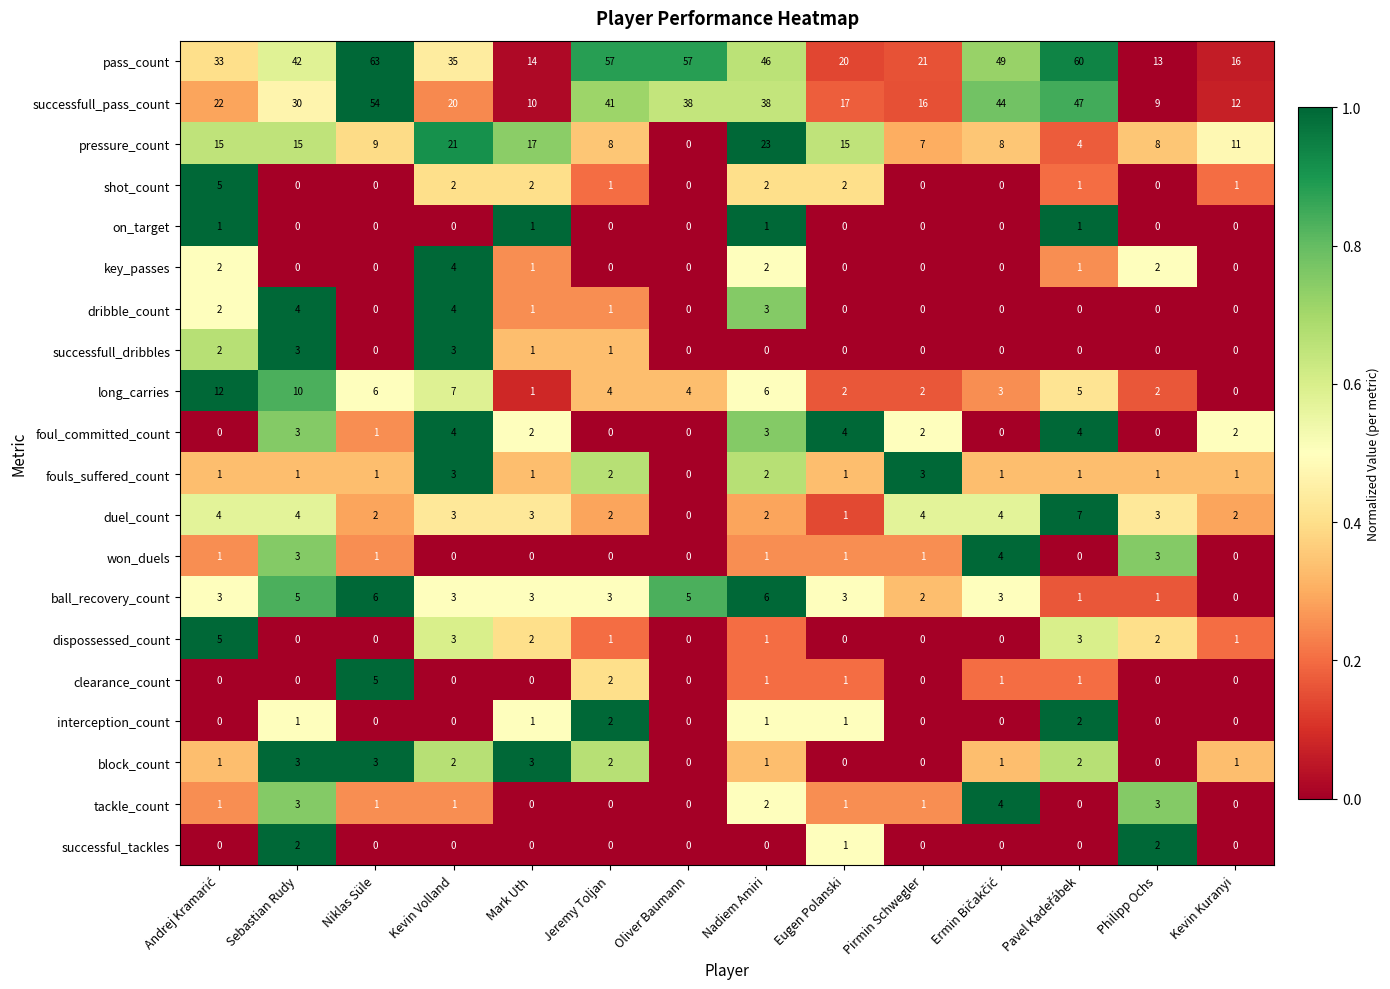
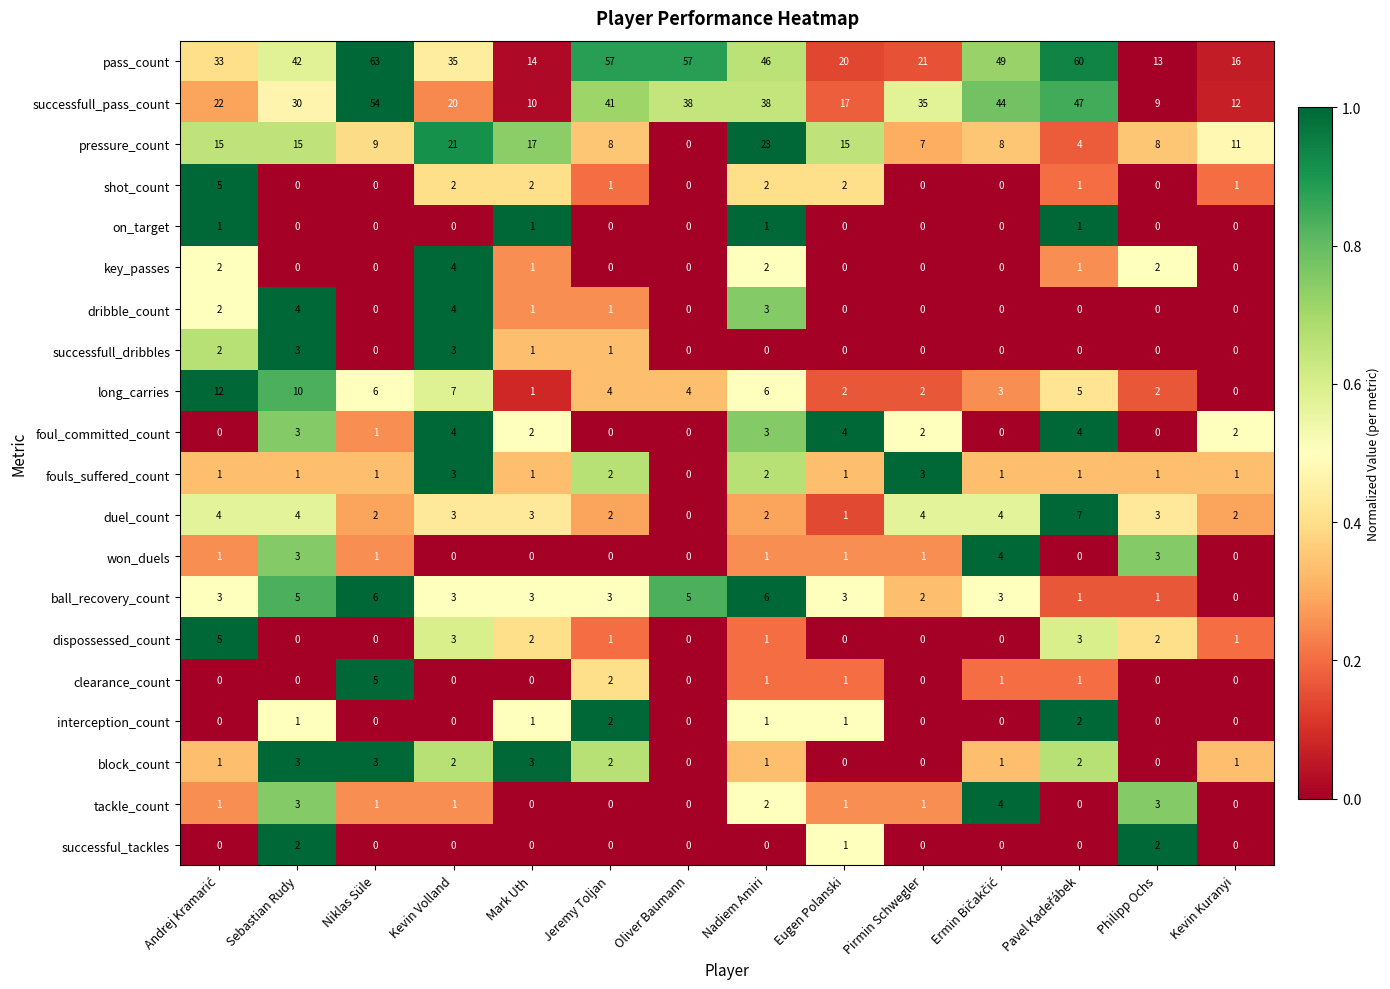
  {
    "successfull_pass_count": {
      "Andrej Kramarić": 22,
      "Sebastian Rudy": 30,
      "Niklas Süle": 54,
      "Kevin Volland": 20,
      "Mark Uth": 10,
      "Jeremy Toljan": 41,
      "Oliver Baumann": 38,
      "Nadiem Amiri": 38,
      "Eugen Polanski": 17,
-     "Pirmin Schwegler": 16,
+     "Pirmin Schwegler": 35,
      "Ermin Bičakčić": 44,
      "Pavel Kadeřábek": 47,
      "Philipp Ochs": 9,
      "Kevin Kuranyi": 12
    }
  }
